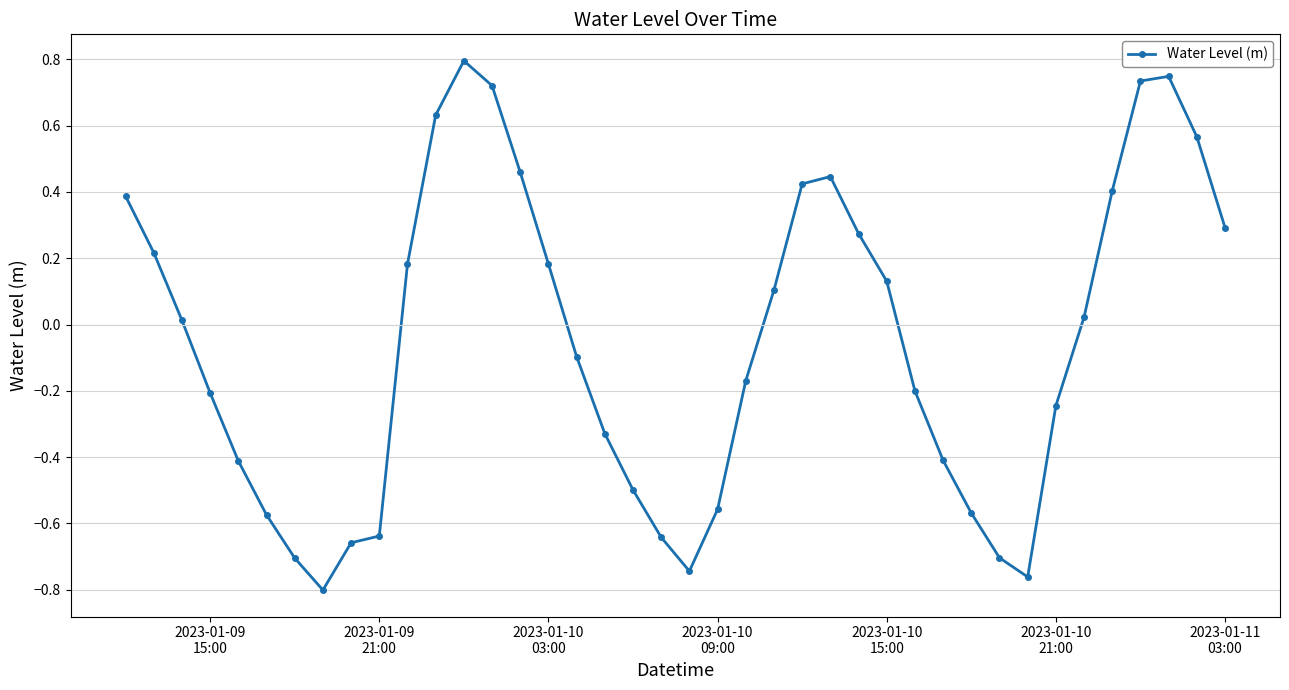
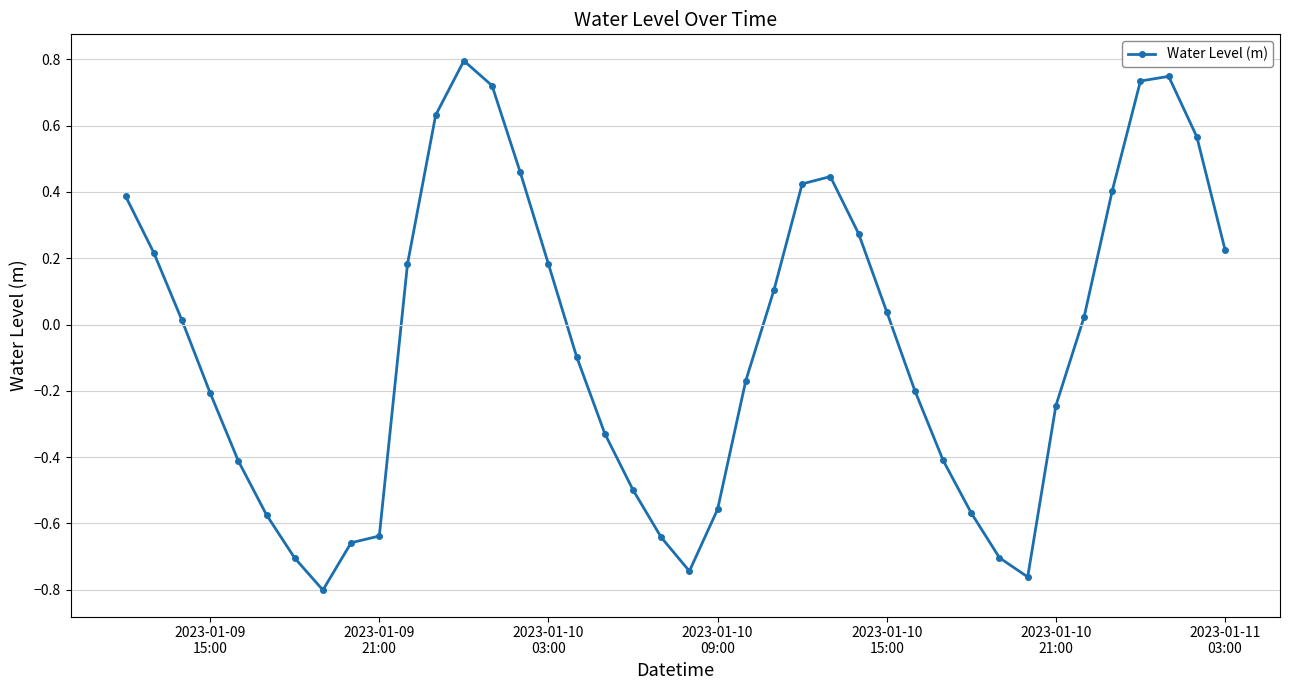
  {
    "2023-01-09 15:00": -0.21,
    "2023-01-09 21:00": -0.64,
    "2023-01-10 03:00": 0.18,
    "2023-01-10 09:00": -0.56,
-   "2023-01-10 15:00": 0.13,
+   "2023-01-10 15:00": 0.04,
    "2023-01-10 21:00": -0.24,
-   "2023-01-11 03:00": 0.29
+   "2023-01-11 03:00": 0.23
  }
